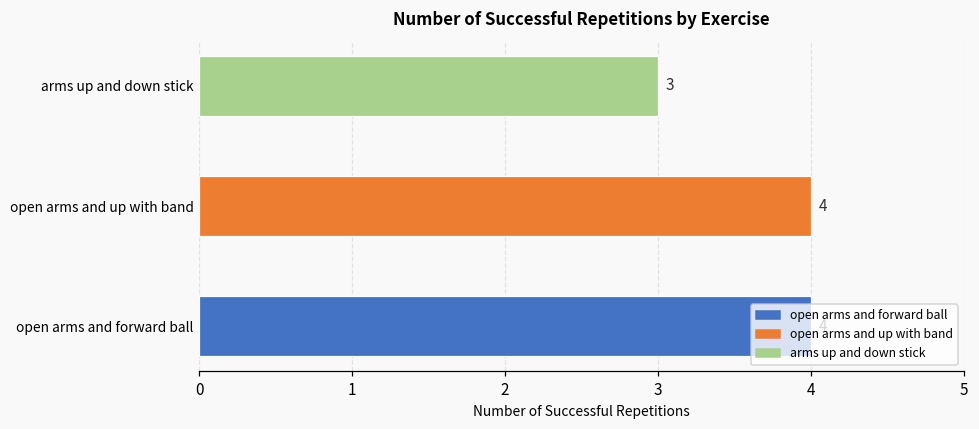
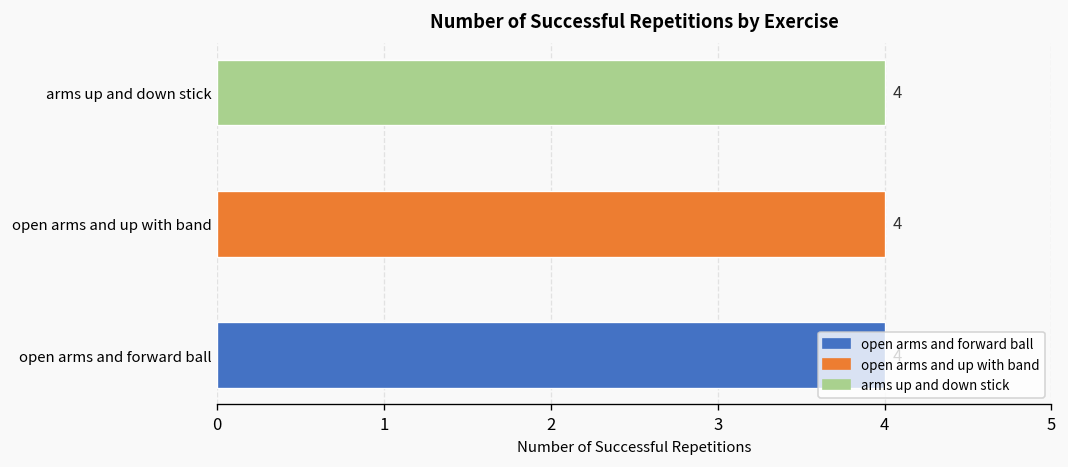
  {
-   "arms up and down stick": 3,
+   "arms up and down stick": 4,
    "open arms and up with band": 4
  }
